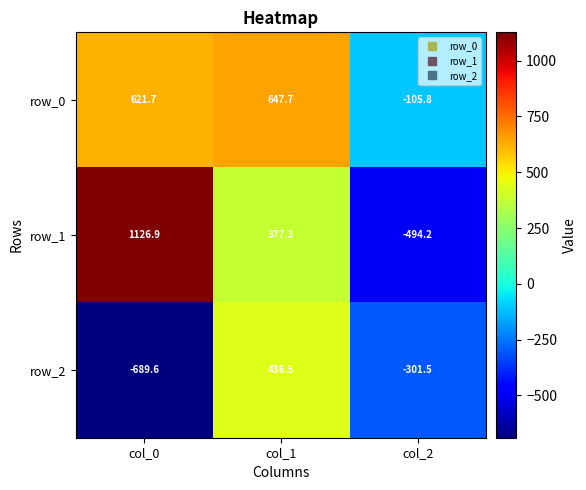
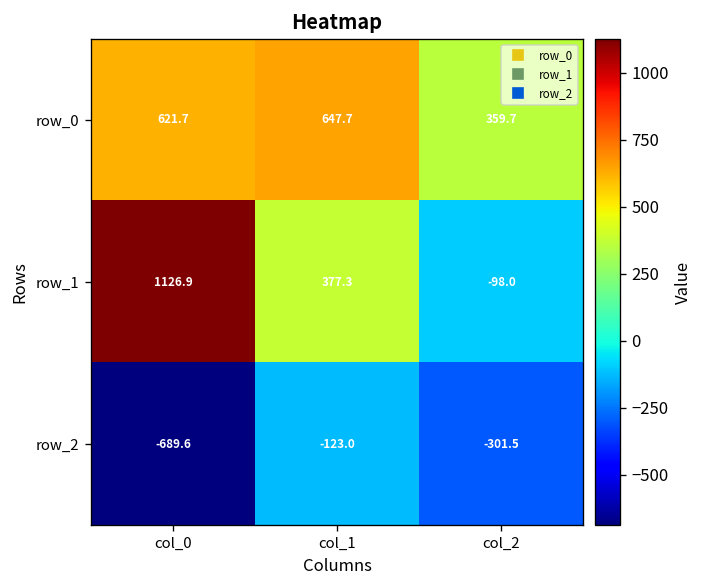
  {
    "row_0": {
      "col_0": 621.7,
      "col_1": 647.7,
-     "col_2": -105.8
+     "col_2": 359.7
    },
    "row_1": {
      "col_0": 1126.9,
      "col_1": 377.3,
-     "col_2": -494.2
+     "col_2": -98.0
    },
    "row_2": {
      "col_0": -689.6,
-     "col_1": 436.5,
+     "col_1": -123.0,
      "col_2": -301.5
    }
  }
